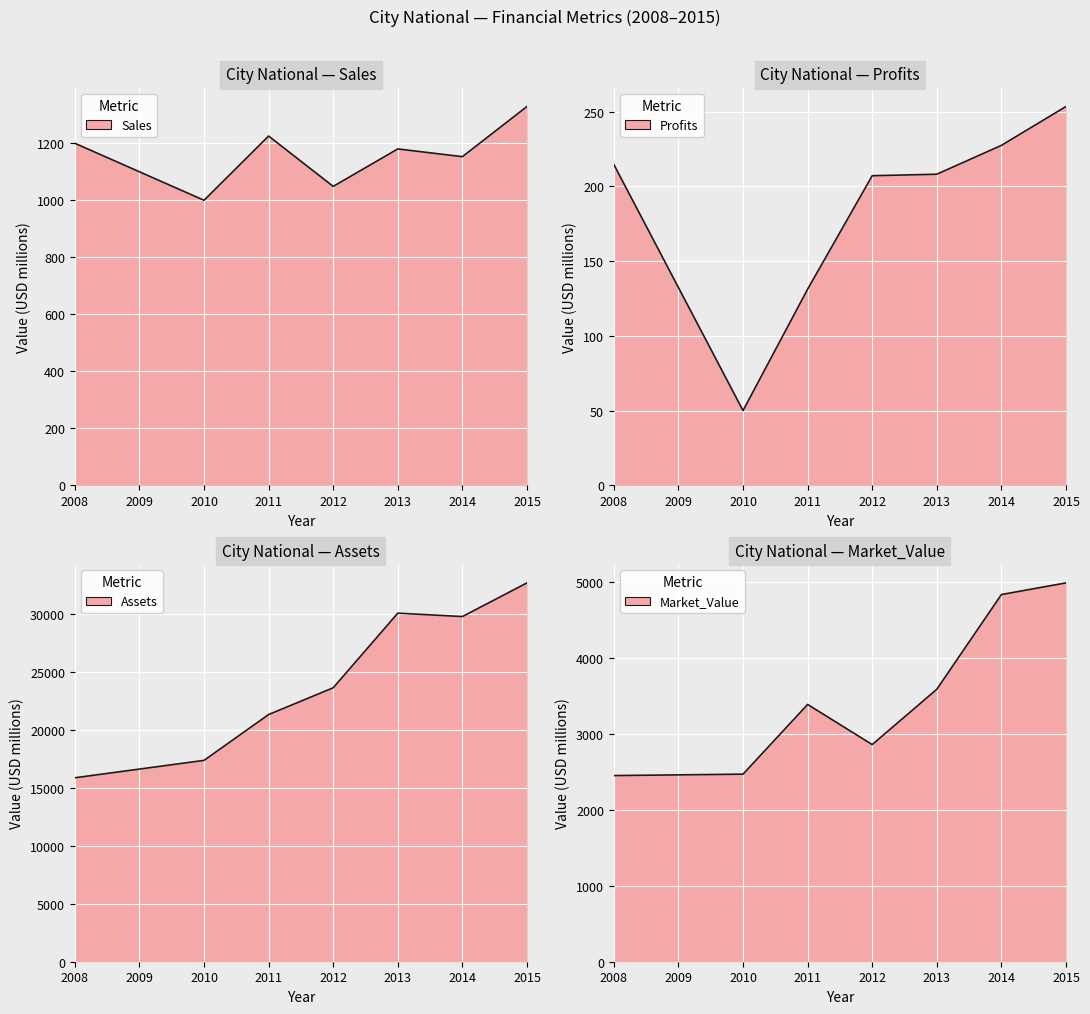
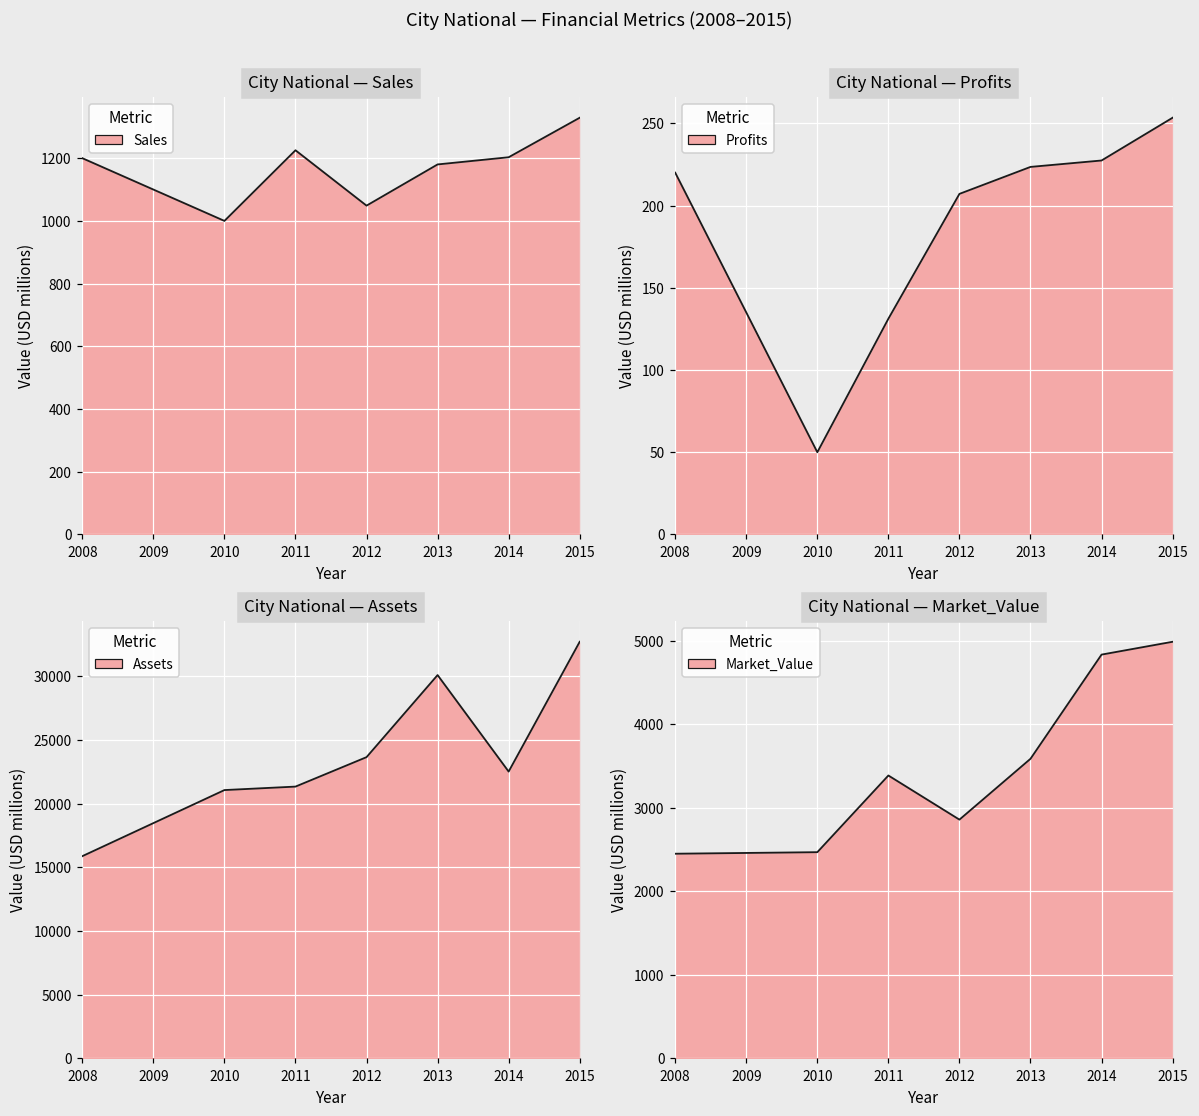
  {
    "City National — Sales": {
      "2008": 1200,
      "2010": 1000,
      "2011": 1230,
      "2012": 1050,
      "2013": 1180,
-     "2014": 1150,
+     "2014": 1200,
      "2015": 1330
    },
    "City National — Profits": {
-     "2008": 215,
+     "2008": 220,
      "2010": 50,
      "2011": 131,
      "2012": 207,
-     "2013": 208,
+     "2013": 224,
      "2014": 227,
      "2015": 253
    },
    "City National — Assets": {
      "2008": 15900,
-     "2010": 17400,
+     "2010": 21100,
      "2011": 21400,
      "2012": 23700,
      "2013": 30100,
-     "2014": 29800,
+     "2014": 22500,
      "2015": 32700
    },
    "City National — Market_Value": {
      "2008": 2500,
      "2010": 2500,
      "2011": 3400,
      "2012": 2900,
      "2013": 3600,
      "2014": 4800,
      "2015": 5000
    }
  }
